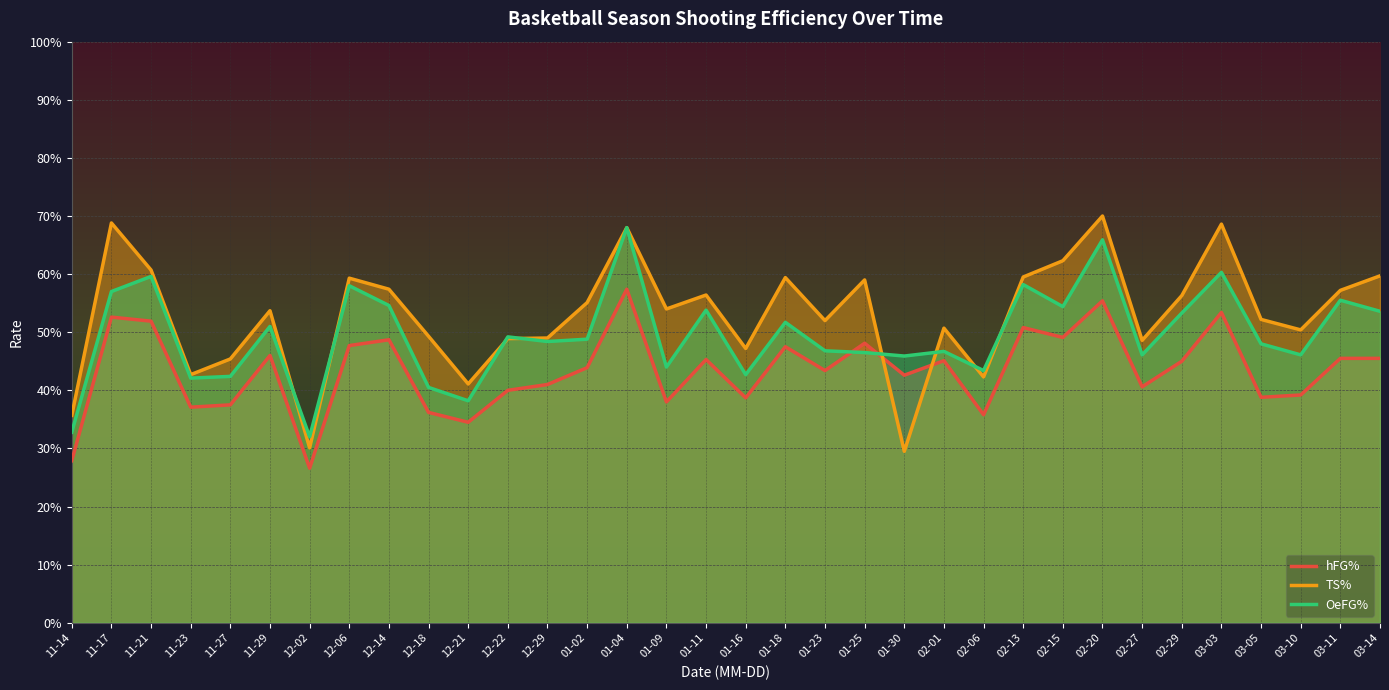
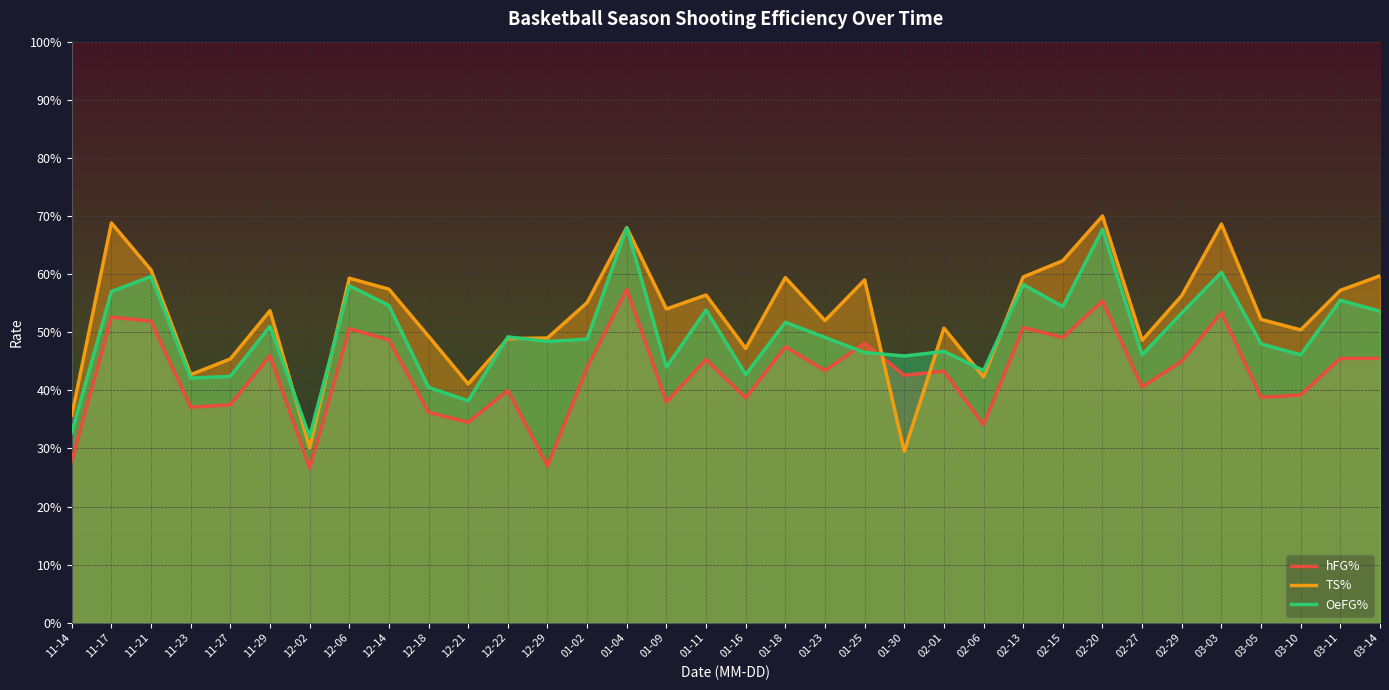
  {
    "hFG%": {
      "11-14": "28%",
      "11-17": "53%",
      "11-21": "52%",
      "11-23": "37%",
      "11-27": "38%",
      "11-29": "46%",
      "12-02": "27%",
-     "12-06": "48%",
+     "12-06": "51%",
      "12-14": "49%",
      "12-18": "36%",
      "12-21": "35%",
      "12-22": "40%",
-     "12-29": "41%",
+     "12-29": "27%",
      "01-02": "44%",
      "01-04": "57%",
      "01-09": "38%",
      "01-11": "45%",
      "01-16": "39%",
      "01-18": "48%",
      "01-23": "43%",
      "01-25": "48%",
      "01-30": "43%",
-     "02-01": "45%",
-     "02-06": "36%",
+     "02-01": "43%",
+     "02-06": "34%",
      "02-13": "51%",
      "02-15": "49%",
      "02-20": "55%",
      "02-27": "41%",
      "02-29": "45%",
      "03-03": "53%",
      "03-05": "39%",
      "03-10": "39%",
      "03-11": "46%",
      "03-14": "46%"
    },
    "TS%": {
      "11-14": "36%",
      "11-17": "69%",
      "11-21": "61%",
      "11-23": "43%",
      "11-27": "45%",
      "11-29": "54%",
      "12-02": "30%",
      "12-06": "59%",
      "12-14": "57%",
      "12-18": "49%",
      "12-21": "41%",
      "12-29": "49%",
      "01-02": "55%",
      "01-09": "54%",
      "01-11": "56%",
      "01-16": "47%",
      "01-18": "59%",
      "01-23": "52%",
      "01-25": "59%",
      "01-30": "30%",
      "02-01": "51%",
      "02-06": "42%",
      "02-13": "60%",
      "02-15": "62%",
      "02-20": "70%",
      "02-27": "49%",
      "02-29": "56%",
      "03-03": "69%",
      "03-05": "52%",
      "03-10": "50%",
      "03-11": "57%",
      "03-14": "60%"
    },
    "OeFG%": {
      "11-14": "33%",
      "11-17": "57%",
      "11-21": "60%",
      "11-23": "42%",
      "11-27": "42%",
      "11-29": "51%",
      "12-02": "32%",
      "12-06": "58%",
      "12-14": "55%",
      "12-18": "41%",
      "12-21": "38%",
      "12-29": "48%",
      "01-02": "49%",
      "01-09": "44%",
      "01-11": "54%",
      "01-16": "43%",
      "01-18": "52%",
-     "01-23": "47%",
+     "01-23": "49%",
      "01-25": "47%",
      "01-30": "46%",
      "02-01": "47%",
      "02-06": "43%",
      "02-13": "58%",
      "02-15": "54%",
-     "02-20": "66%",
+     "02-20": "68%",
      "02-27": "46%",
      "02-29": "53%",
      "03-03": "60%",
      "03-05": "48%",
      "03-10": "46%",
      "03-11": "56%",
      "03-14": "54%"
    }
  }
